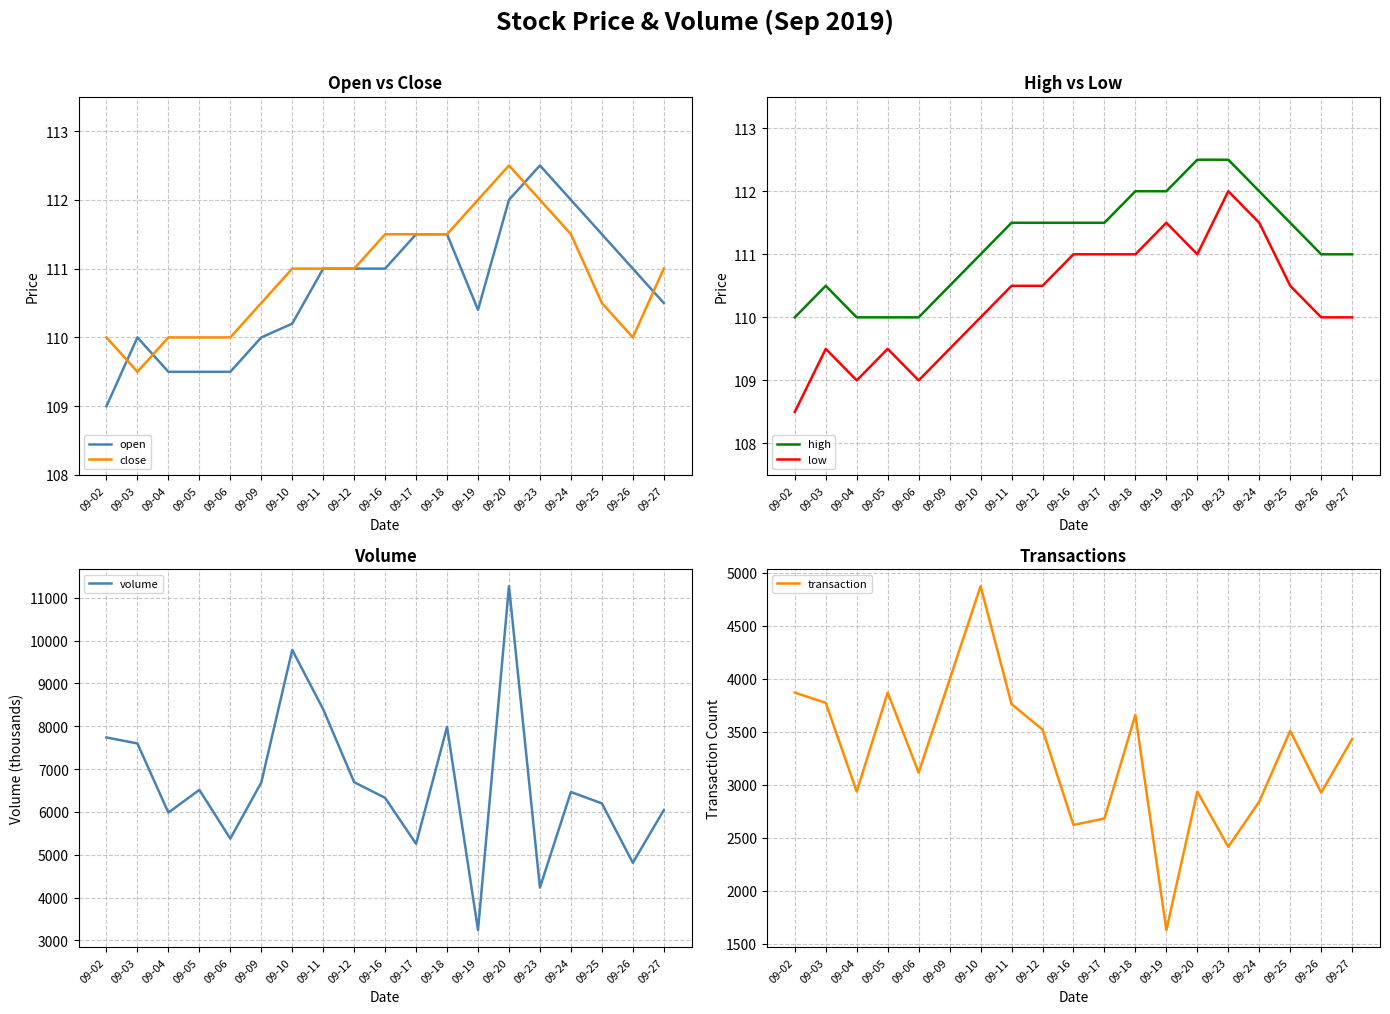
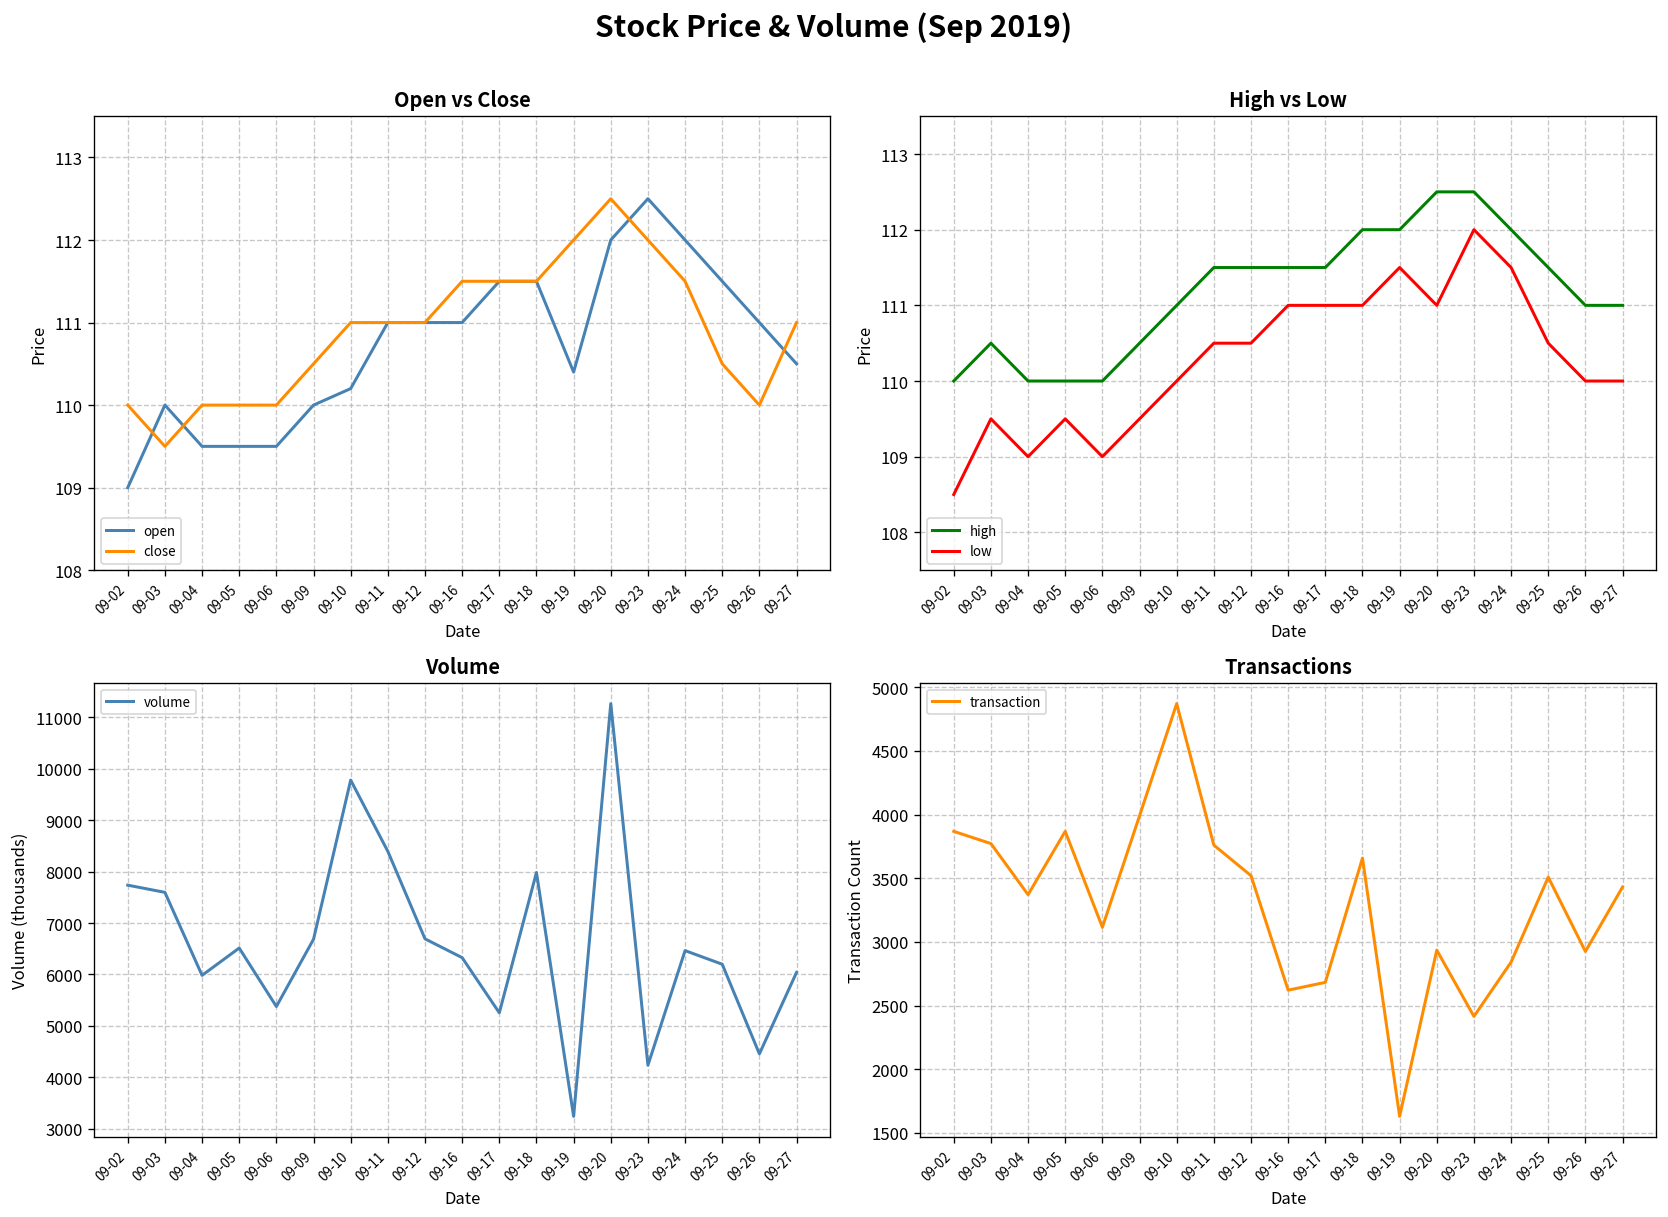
  {
    "Open vs Close": {
      "open": {
        "09-02": 109.0,
        "09-03": 110.0,
        "09-04": 109.5,
        "09-05": 109.5,
        "09-06": 109.5,
        "09-09": 110.0,
        "09-10": 110.2,
        "09-16": 111.0,
        "09-19": 110.4,
        "09-20": 112.0,
        "09-23": 112.5,
        "09-24": 112.0,
        "09-25": 111.5,
        "09-26": 111.0,
        "09-27": 110.5
      },
      "close": {
        "09-02": 110.0,
        "09-03": 109.5,
        "09-04": 110.0,
        "09-05": 110.0,
        "09-06": 110.0,
        "09-09": 110.5,
        "09-10": 111.0,
        "09-16": 111.5,
        "09-19": 112.0,
        "09-20": 112.5,
        "09-23": 112.0,
        "09-24": 111.5,
        "09-25": 110.5,
        "09-26": 110.0,
        "09-27": 111.0
      }
    },
    "High vs Low": {
      "high": {
        "09-02": 110.0,
        "09-03": 110.5,
        "09-04": 110.0,
        "09-05": 110.0,
        "09-06": 110.0,
        "09-09": 110.5,
        "09-10": 111.0,
        "09-11": 111.5,
        "09-12": 111.5,
        "09-16": 111.5,
        "09-17": 111.5,
        "09-18": 112.0,
        "09-19": 112.0,
        "09-20": 112.5,
        "09-23": 112.5,
        "09-24": 112.0,
        "09-25": 111.5,
        "09-26": 111.0,
        "09-27": 111.0
      },
      "low": {
        "09-02": 108.5,
        "09-03": 109.5,
        "09-04": 109.0,
        "09-05": 109.5,
        "09-06": 109.0,
        "09-09": 109.5,
        "09-10": 110.0,
        "09-11": 110.5,
        "09-12": 110.5,
        "09-16": 111.0,
        "09-17": 111.0,
        "09-18": 111.0,
        "09-19": 111.5,
        "09-20": 111.0,
        "09-23": 112.0,
        "09-24": 111.5,
        "09-25": 110.5,
        "09-26": 110.0,
        "09-27": 110.0
      }
    },
    "Volume": {
      "09-02": 7700,
      "09-03": 7600,
      "09-04": 6000,
      "09-05": 6500,
      "09-06": 5400,
      "09-09": 6700,
      "09-10": 9800,
      "09-11": 8400,
      "09-12": 6700,
      "09-16": 6300,
      "09-17": 5300,
      "09-18": 8000,
      "09-19": 3200,
      "09-20": 11300,
      "09-23": 4200,
      "09-24": 6500,
      "09-25": 6200,
-     "09-26": 4800,
+     "09-26": 4500,
      "09-27": 6000
    },
    "Transactions": {
      "09-02": 3870,
      "09-03": 3770,
-     "09-04": 2940,
+     "09-04": 3370,
      "09-05": 3870,
      "09-06": 3120,
      "09-09": 3990,
      "09-10": 4870,
      "09-11": 3760,
      "09-12": 3520,
      "09-16": 2620,
      "09-17": 2680,
      "09-18": 3660,
      "09-19": 1630,
      "09-20": 2940,
      "09-23": 2420,
      "09-24": 2840,
      "09-25": 3510,
      "09-26": 2930,
      "09-27": 3430
    }
  }
